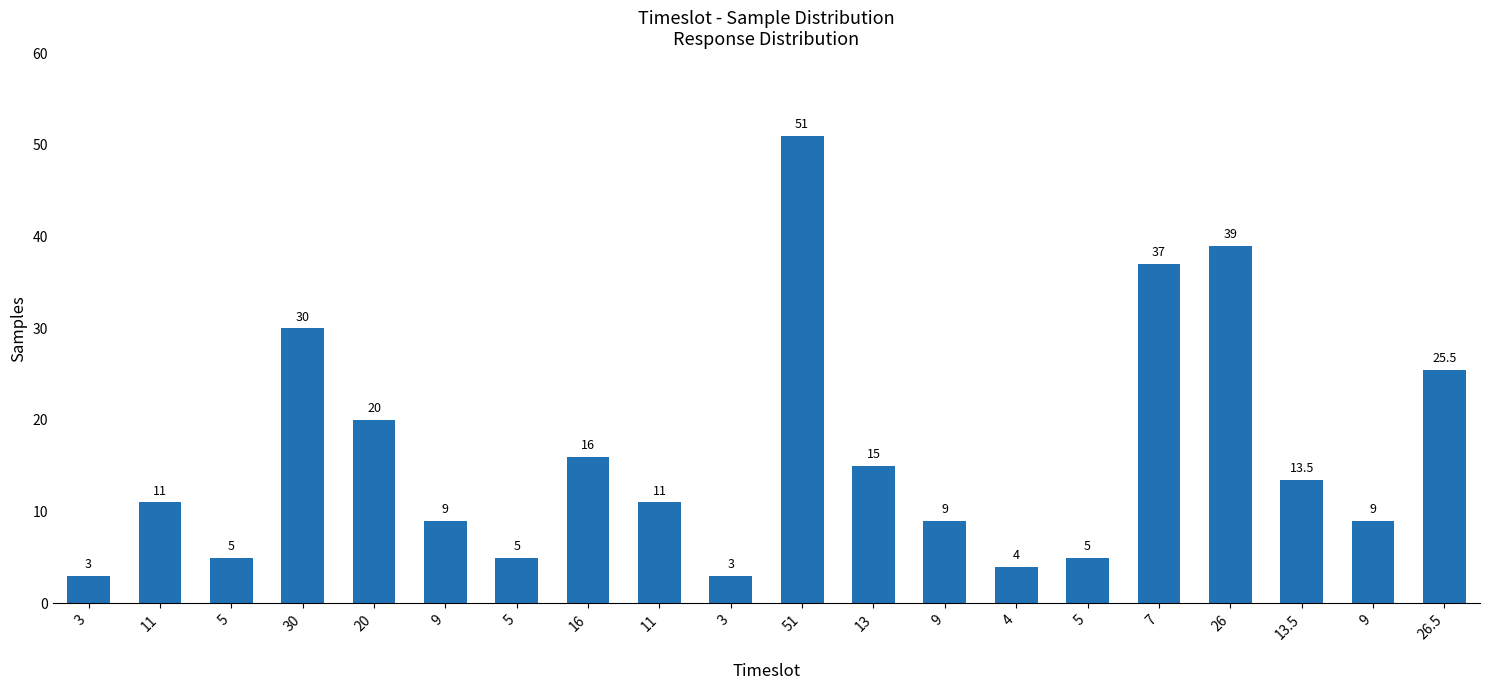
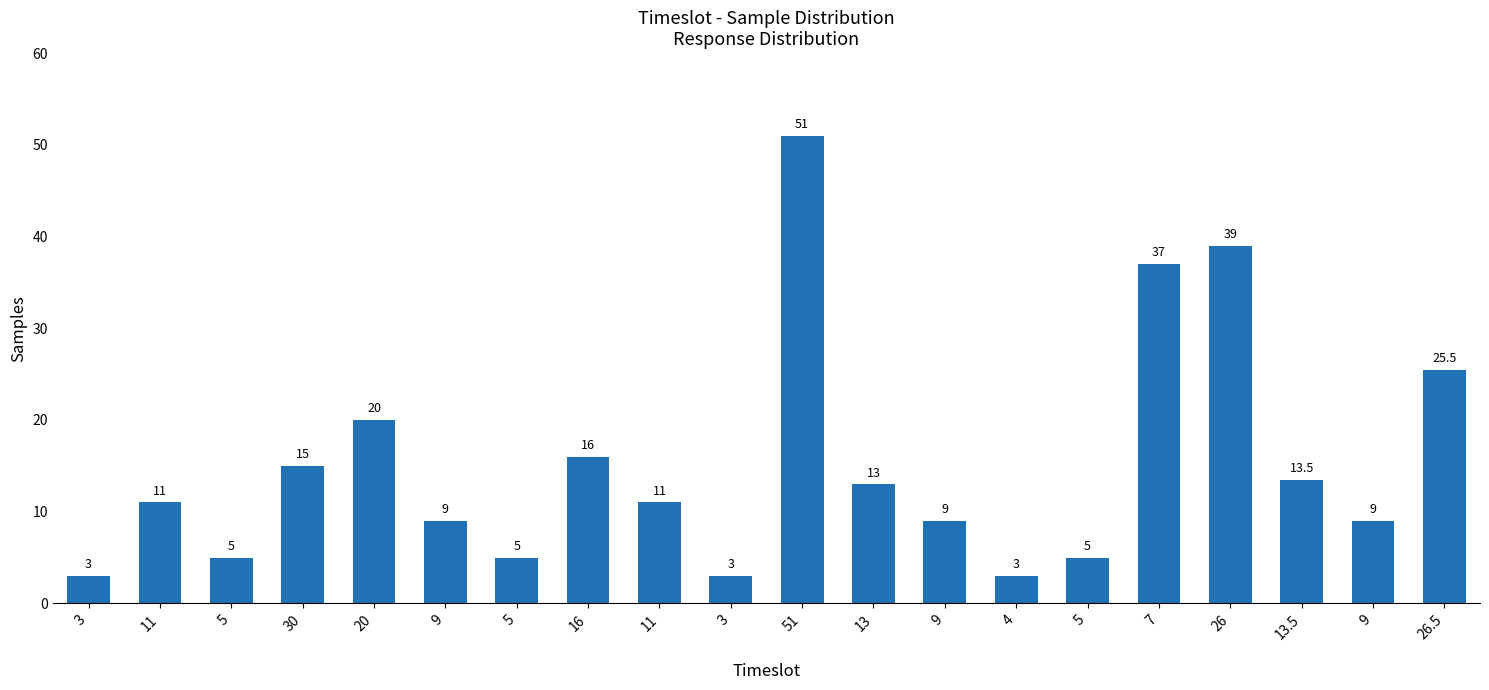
  {
-   "30": 30,
+   "30": 15,
    "20": 20,
    "16": 16,
    "51": 51,
-   "13": 15,
-   "4": 4,
+   "13": 13,
+   "4": 3,
    "7": 37,
    "26": 39,
    "13.5": 13.5,
    "26.5": 25.5
  }
